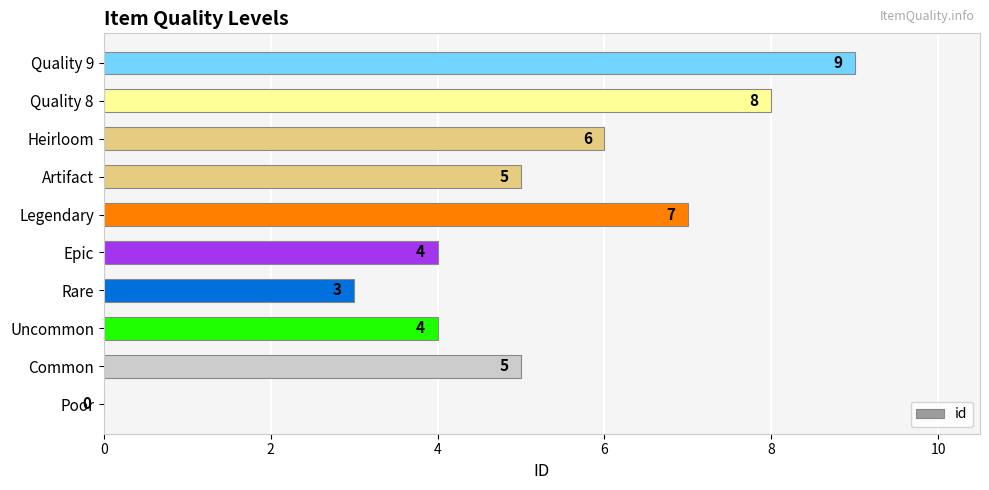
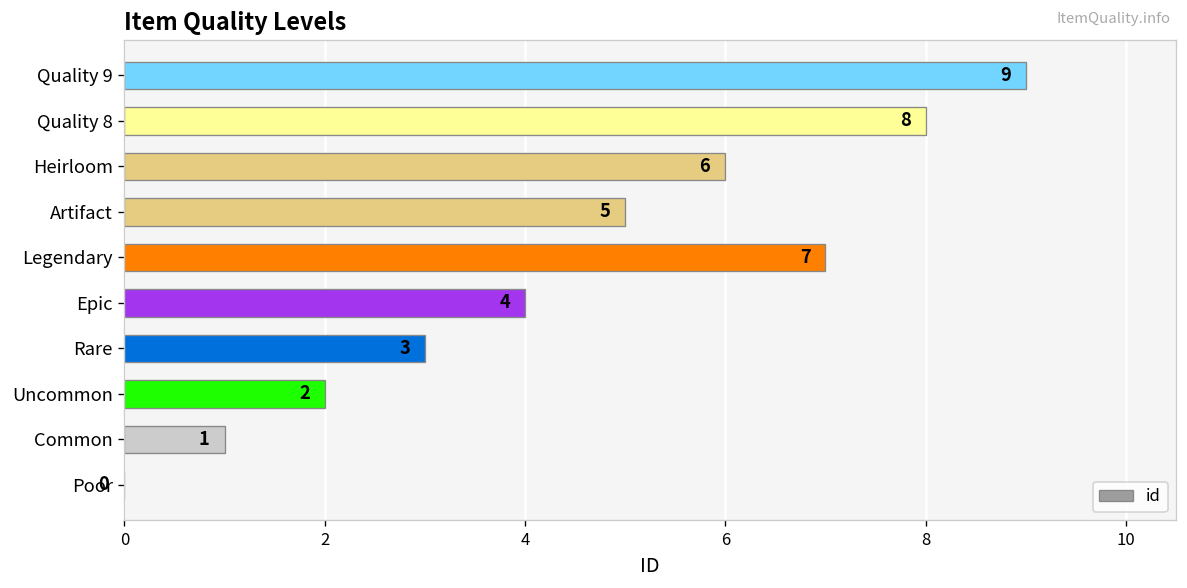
  {
    "Quality 9": 9,
    "Quality 8": 8,
    "Heirloom": 6,
    "Artifact": 5,
    "Legendary": 7,
    "Epic": 4,
    "Rare": 3,
-   "Uncommon": 4,
-   "Common": 5,
+   "Uncommon": 2,
+   "Common": 1,
    "Poor": 0
  }
